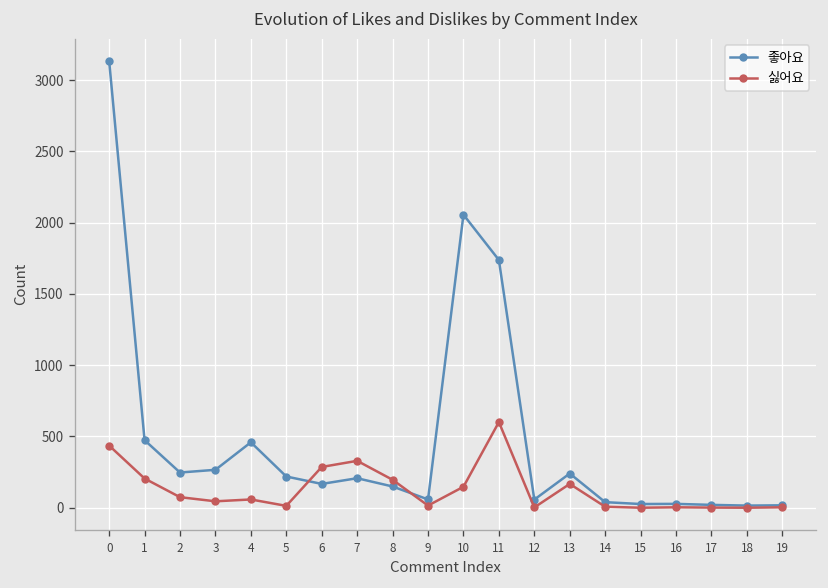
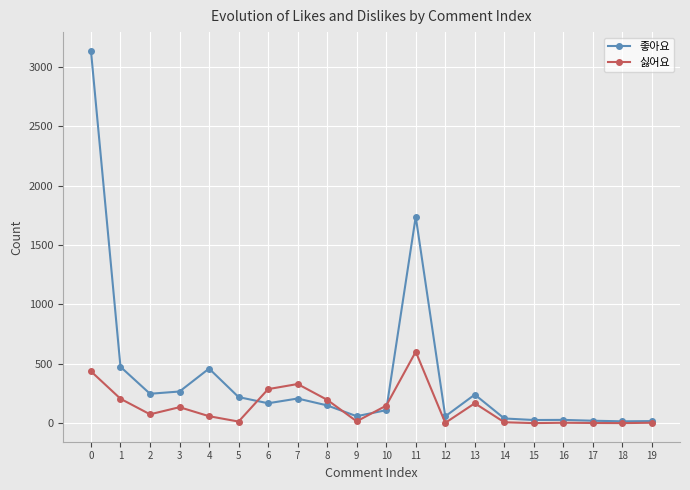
  {
    "좋아요": {
      "0": 3140,
      "1": 470,
      "2": 250,
      "3": 270,
      "4": 460,
      "5": 220,
      "6": 170,
      "7": 210,
      "8": 150,
      "9": 60,
-     "10": 2060,
+     "10": 110,
      "11": 1740,
      "12": 60,
      "13": 240,
      "14": 40,
      "15": 30,
      "16": 30
    },
    "싫어요": {
      "0": 440,
      "1": 210,
      "2": 70,
-     "3": 50,
+     "3": 130,
      "4": 60,
      "5": 10,
      "6": 290,
      "7": 330,
      "8": 200,
      "9": 20,
      "10": 150,
      "11": 600,
      "12": 0,
      "13": 170,
      "14": 10,
      "15": 0,
      "16": 0
    }
  }
